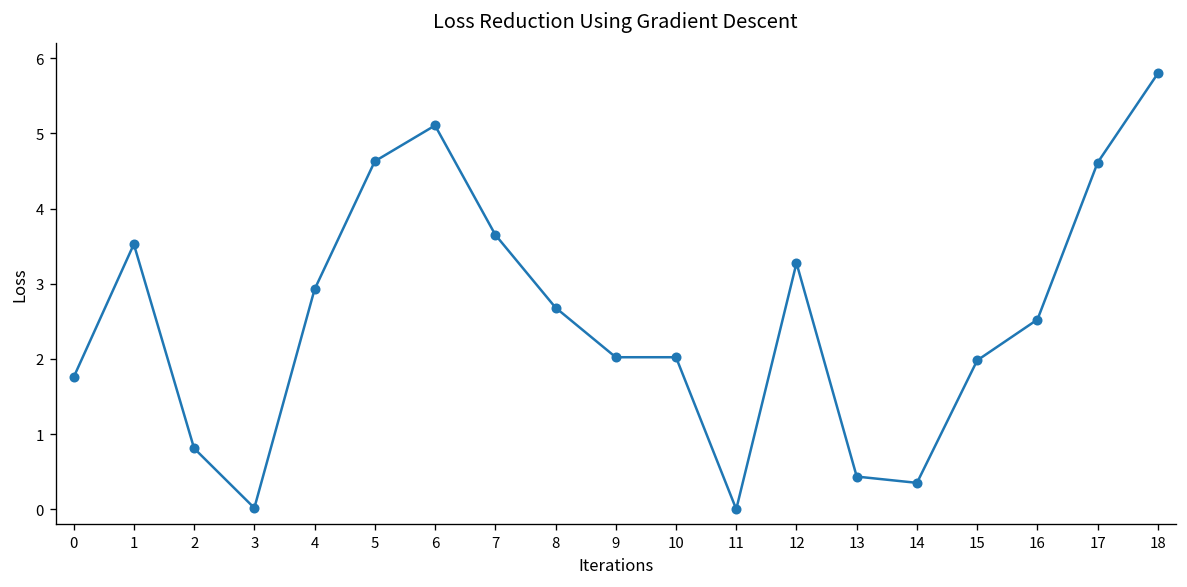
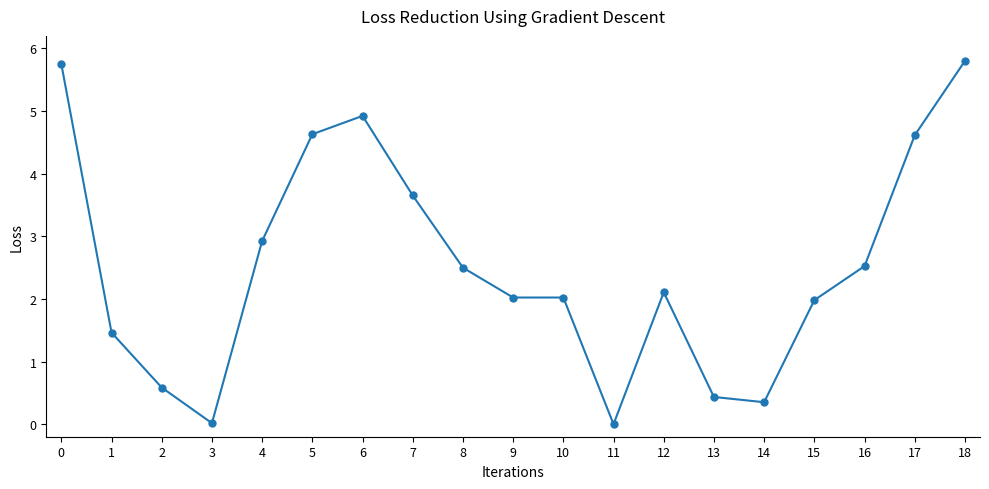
  {
-   "0": 1.8,
-   "1": 3.5,
-   "2": 0.8,
+   "0": 5.7,
+   "1": 1.5,
+   "2": 0.6,
    "3": 0.0,
    "4": 2.9,
    "5": 4.6,
-   "6": 5.1,
+   "6": 4.9,
    "7": 3.7,
-   "8": 2.7,
+   "8": 2.5,
    "9": 2.0,
    "10": 2.0,
    "11": 0.0,
-   "12": 3.3,
+   "12": 2.1,
    "13": 0.4,
    "14": 0.4,
    "15": 2.0,
    "16": 2.5,
    "17": 4.6,
    "18": 5.8
  }
